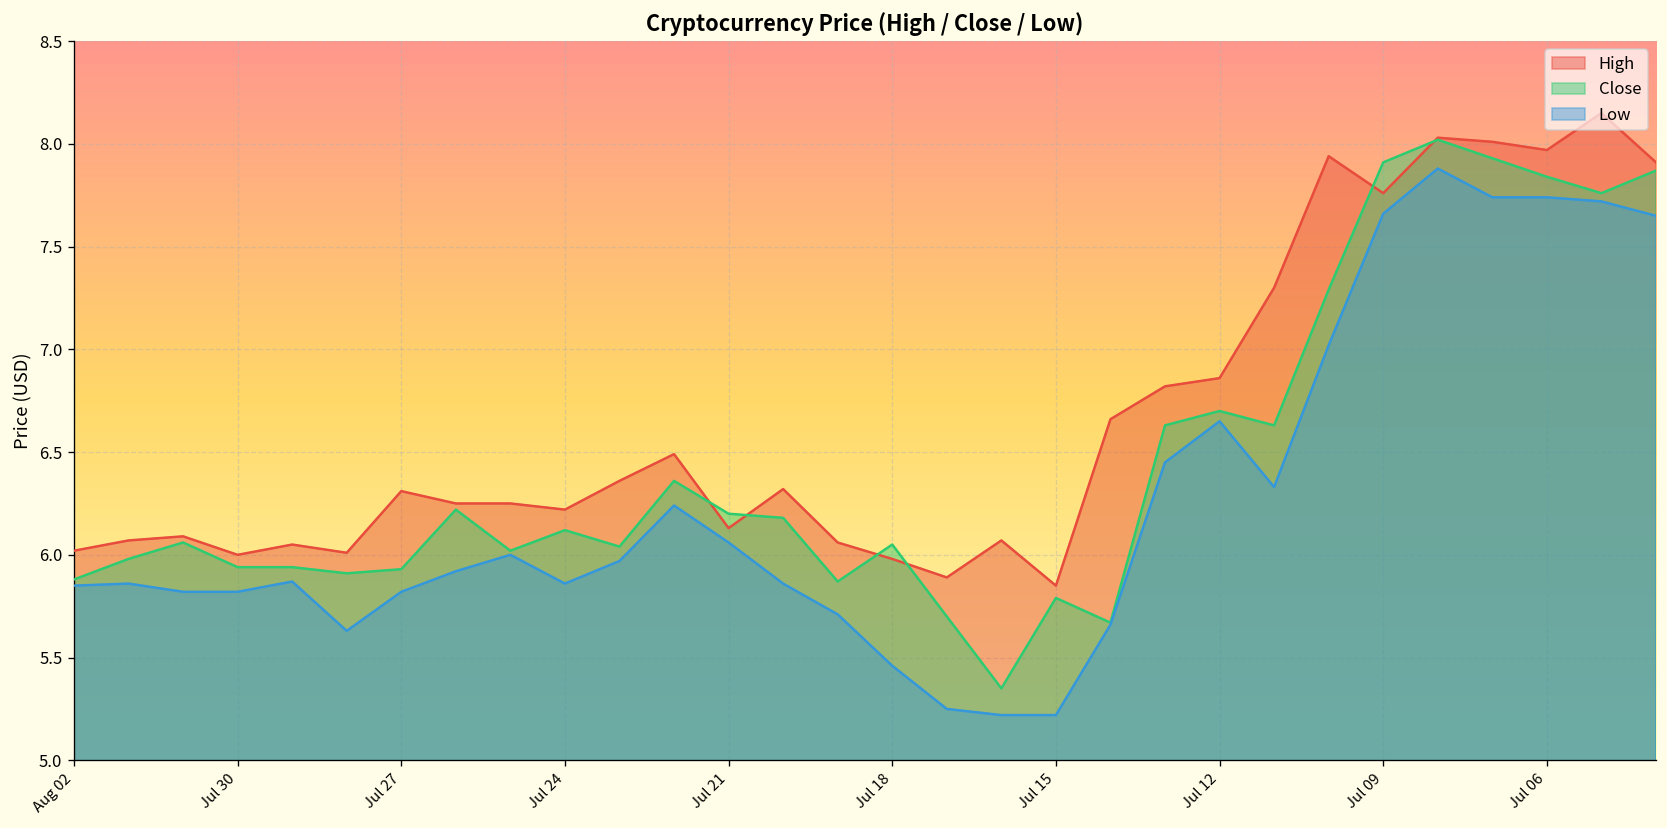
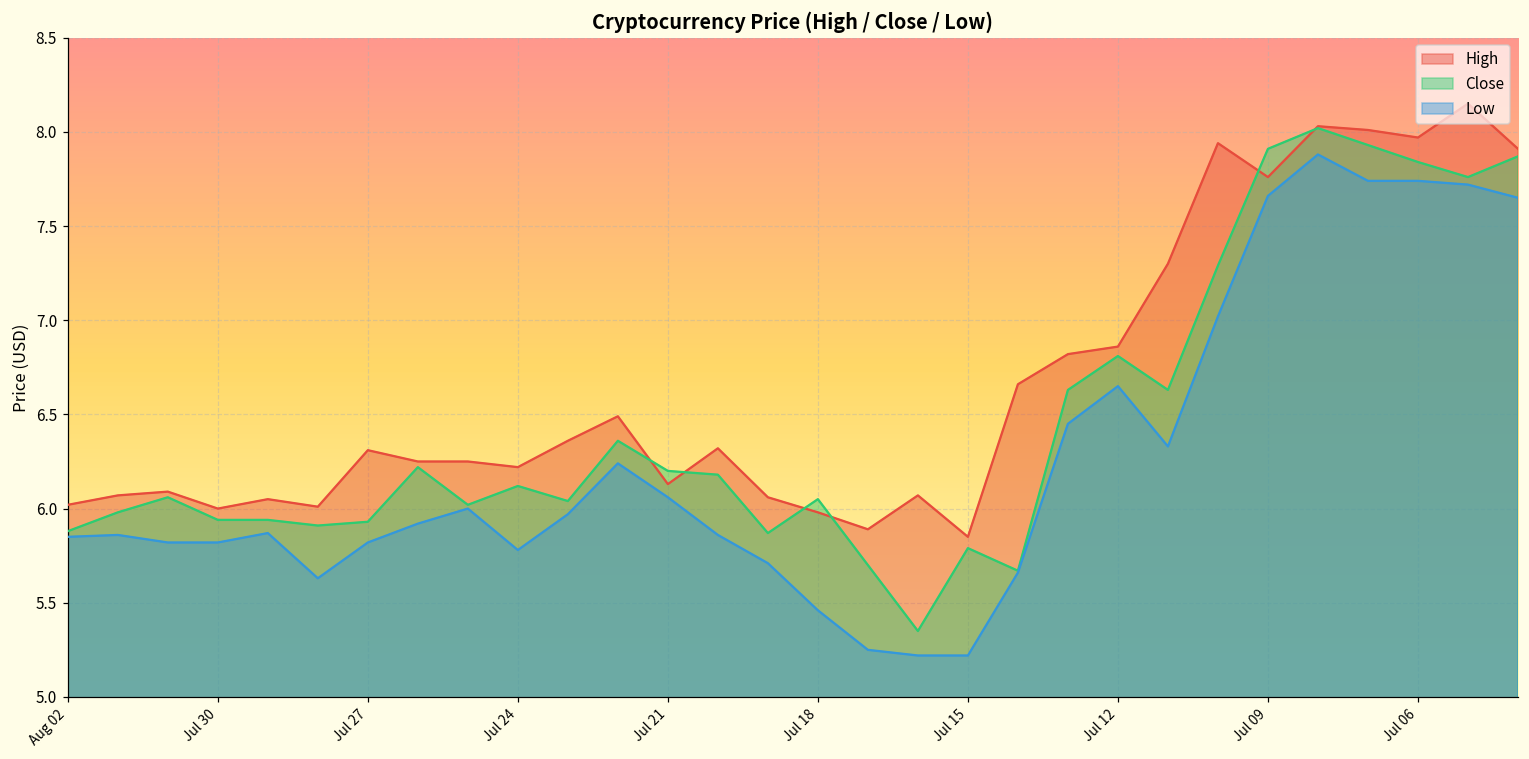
  {
    "High": {
      "Aug 02": 6.02,
      "Jul 30": 6.00,
      "Jul 27": 6.31,
      "Jul 24": 6.22,
      "Jul 21": 6.13,
      "Jul 18": 5.98,
      "Jul 15": 5.85,
      "Jul 12": 6.86,
      "Jul 09": 7.76,
      "Jul 06": 7.97
    },
    "Close": {
      "Aug 02": 5.88,
      "Jul 30": 5.94,
      "Jul 27": 5.93,
      "Jul 24": 6.12,
      "Jul 21": 6.20,
      "Jul 18": 6.05,
      "Jul 15": 5.79,
-     "Jul 12": 6.70,
+     "Jul 12": 6.81,
      "Jul 09": 7.91,
      "Jul 06": 7.84
    },
    "Low": {
      "Aug 02": 5.85,
      "Jul 30": 5.82,
      "Jul 27": 5.82,
-     "Jul 24": 5.86,
+     "Jul 24": 5.78,
      "Jul 21": 6.06,
      "Jul 18": 5.46,
      "Jul 15": 5.22,
      "Jul 12": 6.65,
      "Jul 09": 7.66,
      "Jul 06": 7.74
    }
  }
